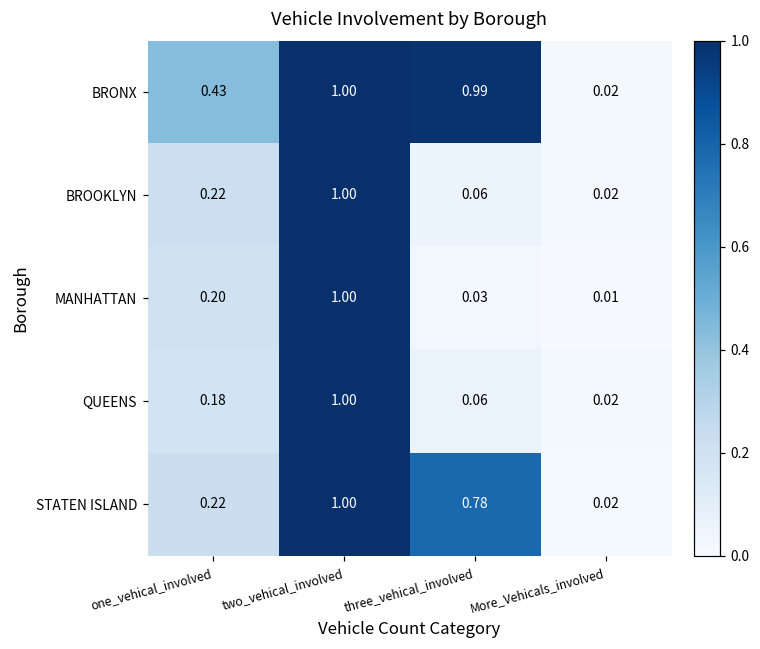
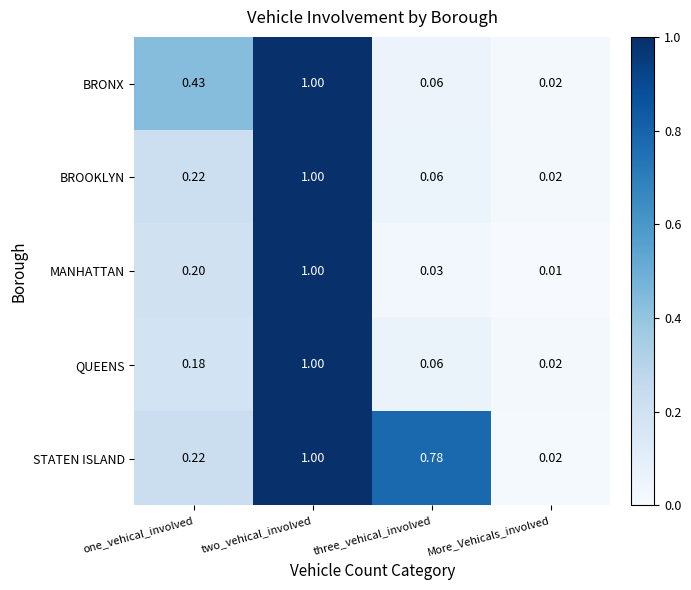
  {
    "BRONX": {
      "one_vehical_involved": 0.43,
      "two_vehical_involved": 1.00,
-     "three_vehical_involved": 0.99,
+     "three_vehical_involved": 0.06,
      "More_Vehicals_involved": 0.02
    },
    "BROOKLYN": {
      "one_vehical_involved": 0.22,
      "two_vehical_involved": 1.00,
      "three_vehical_involved": 0.06,
      "More_Vehicals_involved": 0.02
    },
    "MANHATTAN": {
      "one_vehical_involved": 0.20,
      "two_vehical_involved": 1.00,
      "three_vehical_involved": 0.03,
      "More_Vehicals_involved": 0.01
    },
    "QUEENS": {
      "one_vehical_involved": 0.18,
      "two_vehical_involved": 1.00,
      "three_vehical_involved": 0.06,
      "More_Vehicals_involved": 0.02
    },
    "STATEN ISLAND": {
      "one_vehical_involved": 0.22,
      "two_vehical_involved": 1.00,
      "three_vehical_involved": 0.78,
      "More_Vehicals_involved": 0.02
    }
  }
